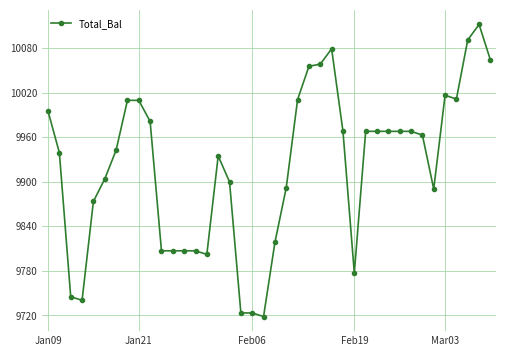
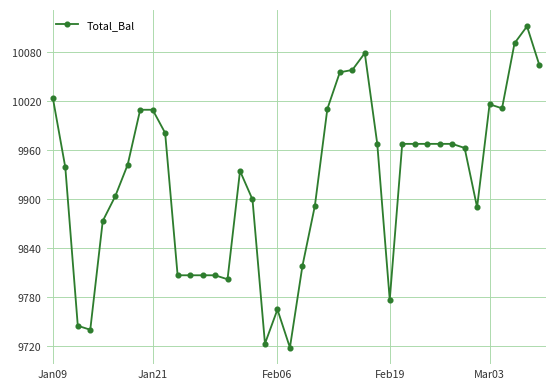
  {
-   "Jan09": 10000,
+   "Jan09": 10020,
    "Jan21": 10010,
-   "Feb06": 9720,
+   "Feb06": 9770,
    "Feb19": 9780,
    "Mar03": 10020
  }
